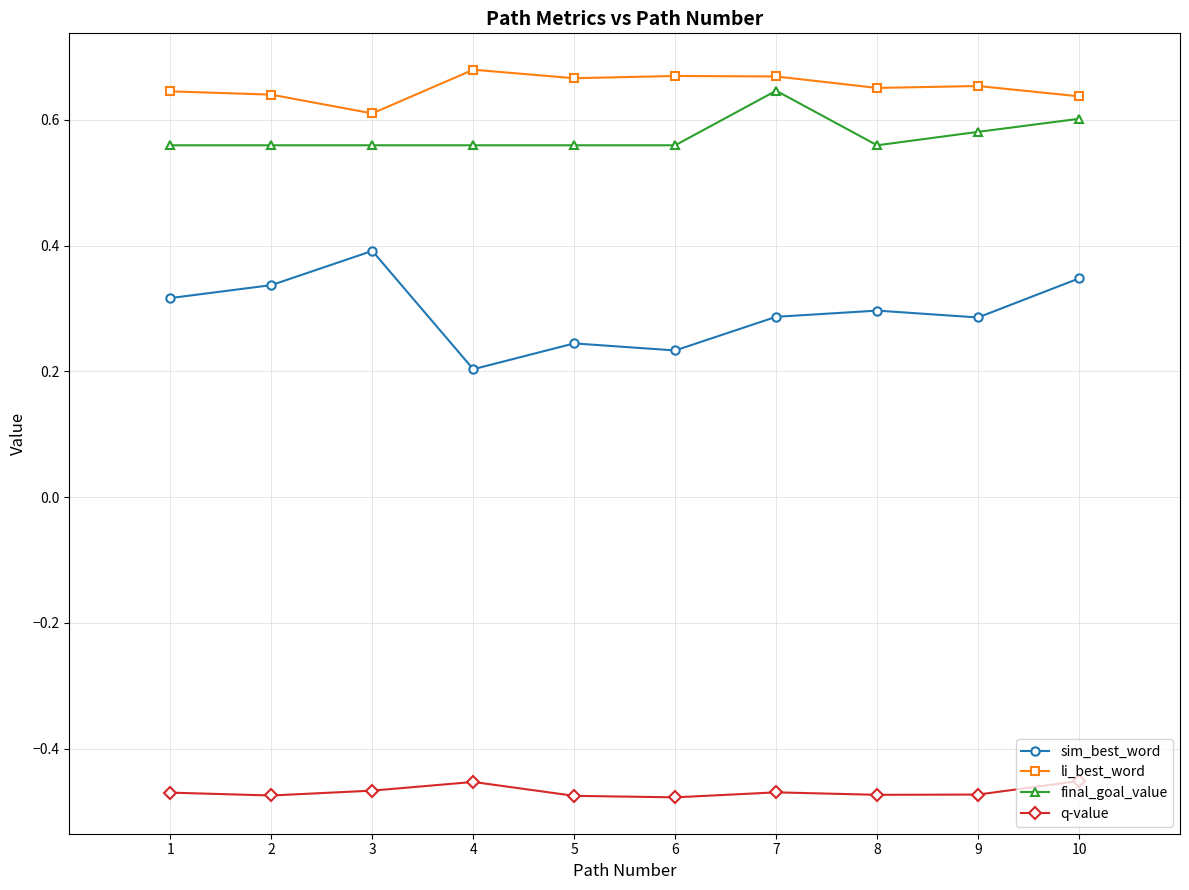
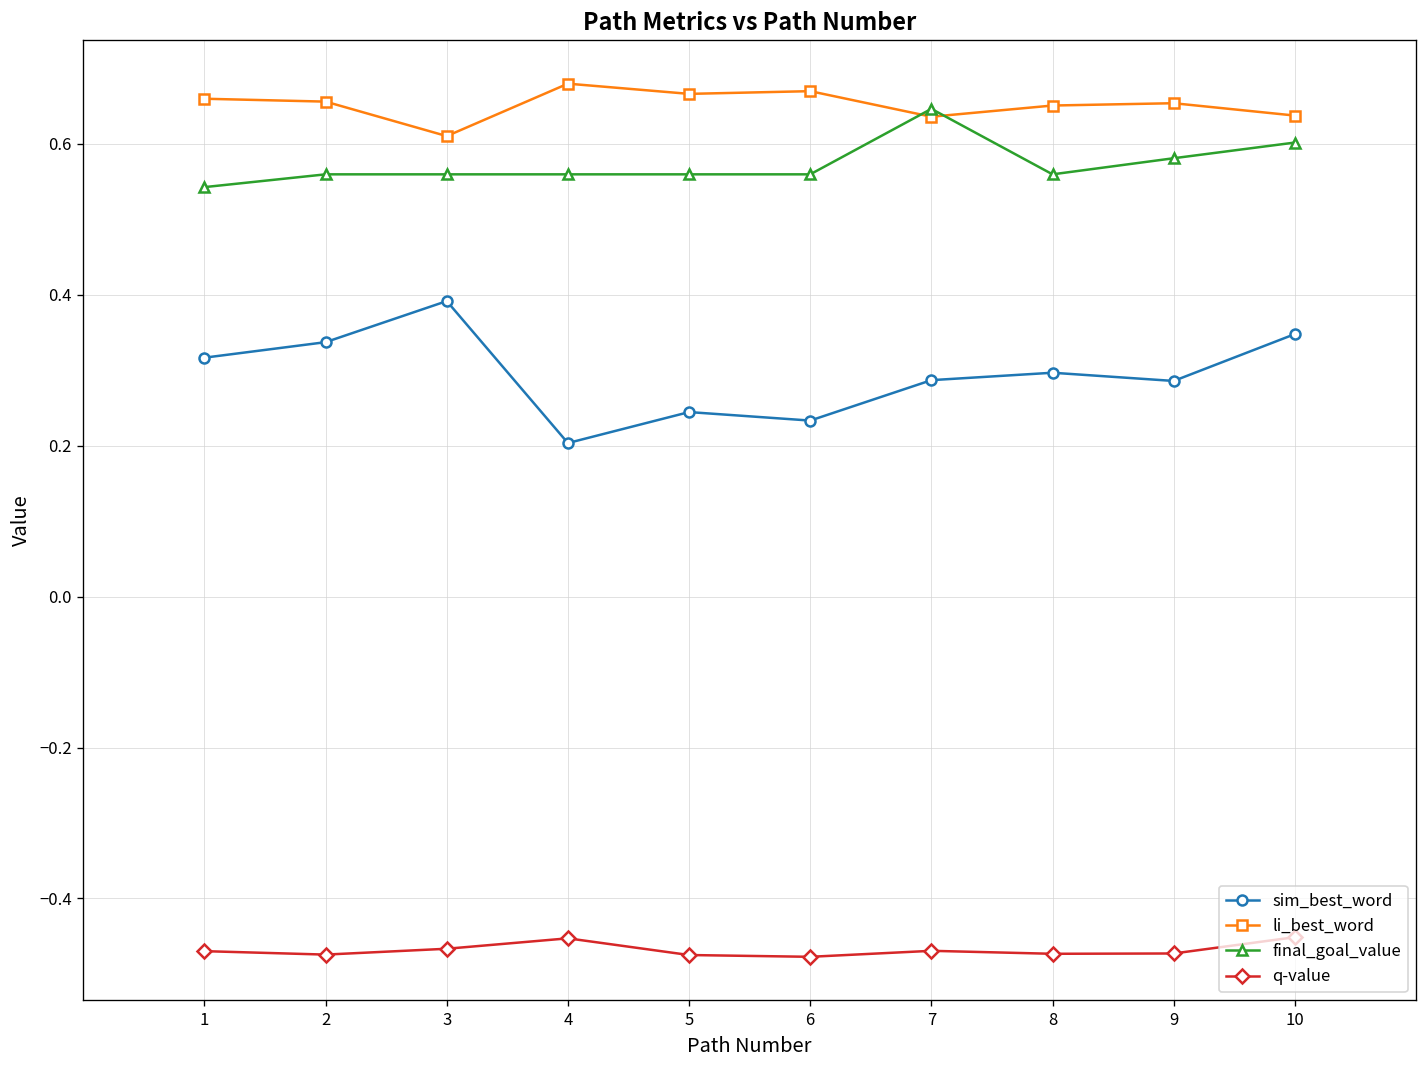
  {
    "sim_best_word": {
      "1": 0.32,
      "2": 0.34,
      "3": 0.39,
      "4": 0.20,
      "5": 0.24,
      "6": 0.23,
      "7": 0.29,
      "8": 0.30,
      "9": 0.29,
      "10": 0.35
    },
    "li_best_word": {
-     "1": 0.65,
-     "2": 0.64,
+     "1": 0.66,
+     "2": 0.66,
      "3": 0.61,
      "4": 0.68,
      "5": 0.67,
      "6": 0.67,
-     "7": 0.67,
+     "7": 0.64,
      "8": 0.65,
      "9": 0.65,
      "10": 0.64
    },
    "final_goal_value": {
-     "1": 0.56,
+     "1": 0.54,
      "2": 0.56,
      "3": 0.56,
      "4": 0.56,
      "5": 0.56,
      "6": 0.56,
      "7": 0.65,
      "8": 0.56,
      "9": 0.58,
      "10": 0.60
    },
    "q-value": {
      "1": -0.47,
      "2": -0.47,
      "3": -0.47,
      "4": -0.45,
      "5": -0.48,
      "6": -0.48,
      "7": -0.47,
      "8": -0.47,
      "9": -0.47
    }
  }
